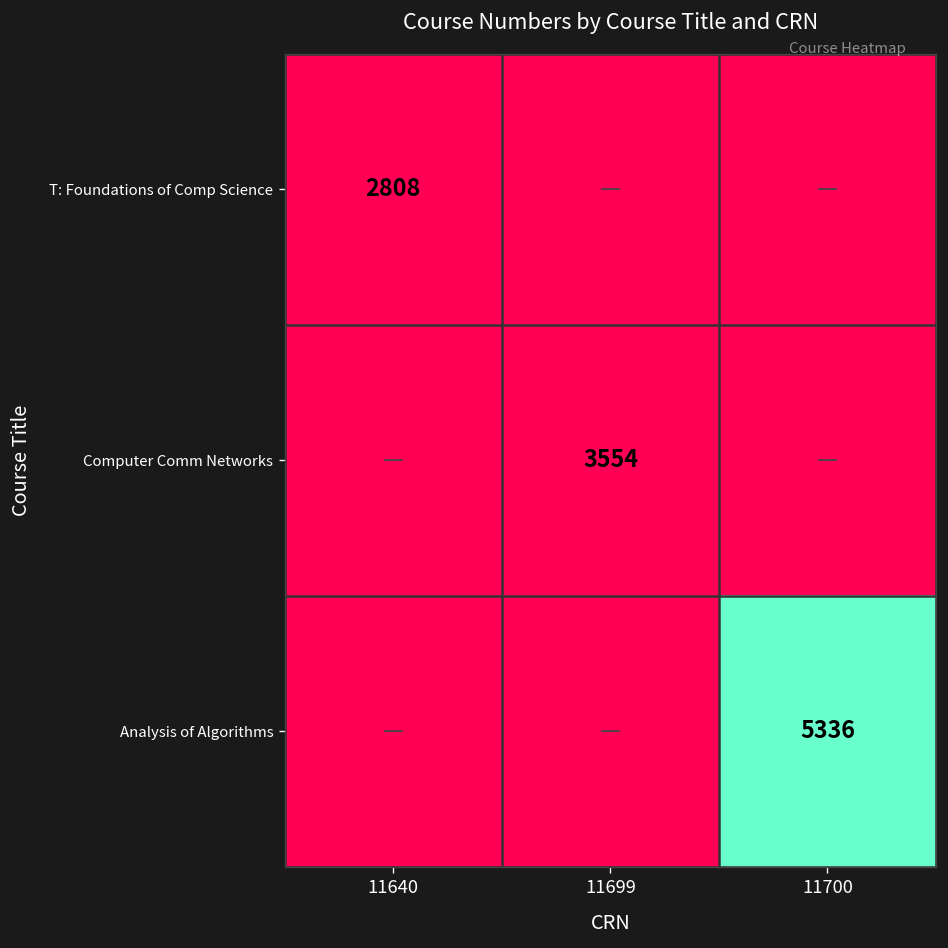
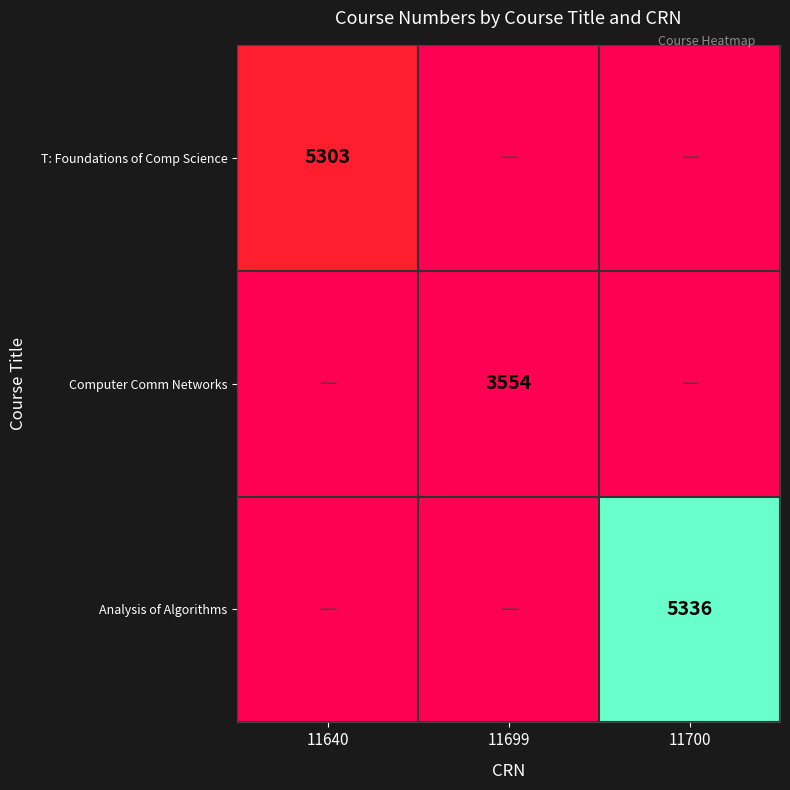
  {
    "T: Foundations of Comp Science": {
-     "11640": 2808
+     "11640": 5303
    },
    "Computer Comm Networks": {
      "11699": 3554
    },
    "Analysis of Algorithms": {
      "11700": 5336
    }
  }
